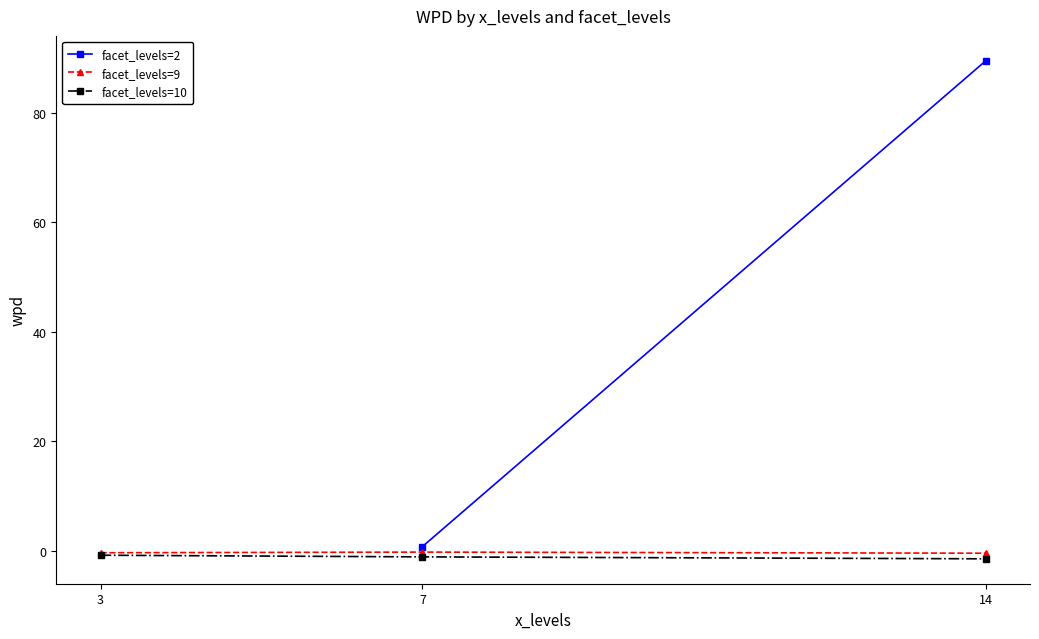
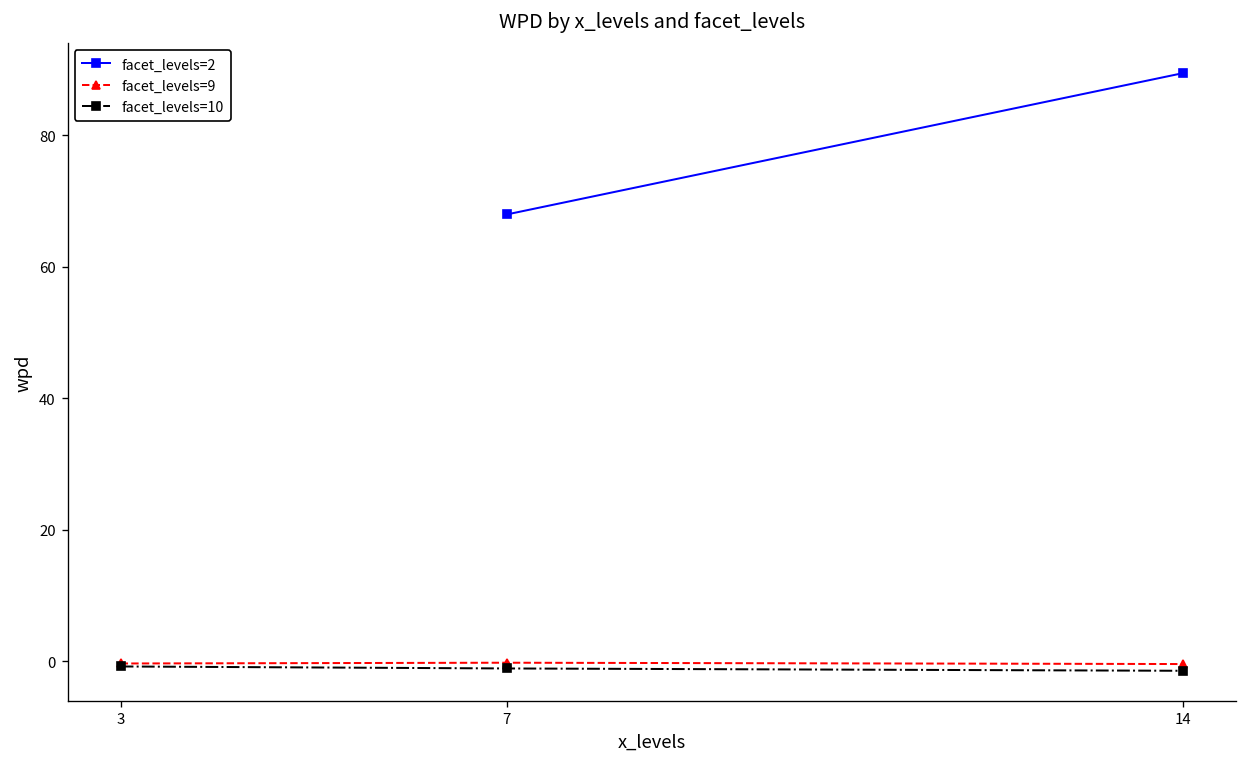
  {
    "facet_levels=2": {
-     "7": 1,
+     "7": 68,
      "14": 89
    },
    "facet_levels=9": {
      "7": 0,
      "14": 0
    },
    "facet_levels=10": {
      "7": -1,
      "14": -1
    }
  }
